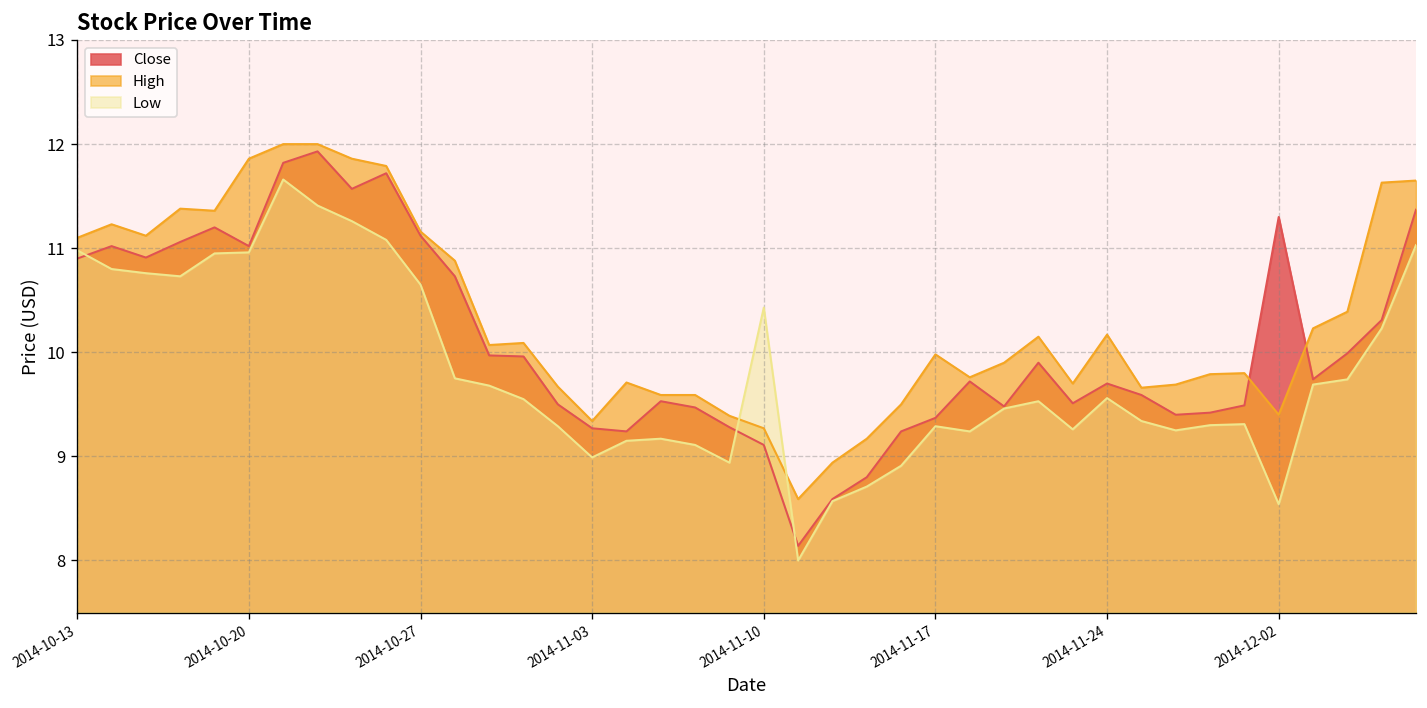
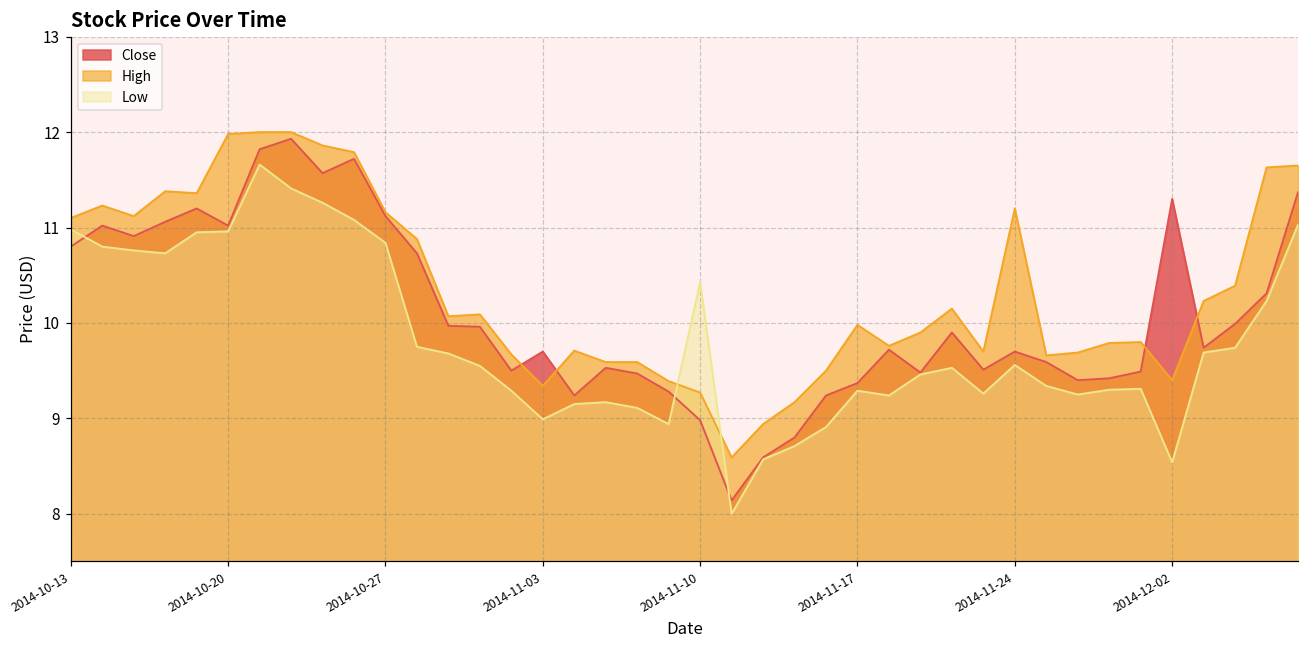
  {
    "Close": {
-     "2014-10-13": 10.9,
+     "2014-10-13": 10.8,
      "2014-10-20": 11.0,
      "2014-10-27": 11.1,
-     "2014-11-03": 9.3,
-     "2014-11-10": 9.1,
+     "2014-11-03": 9.7,
+     "2014-11-10": 9.0,
      "2014-11-17": 9.4,
      "2014-11-24": 9.7,
      "2014-12-02": 11.3
    },
    "High": {
      "2014-10-13": 11.1,
-     "2014-10-20": 11.9,
+     "2014-10-20": 12.0,
      "2014-10-27": 11.2,
      "2014-11-03": 9.3,
      "2014-11-10": 9.3,
      "2014-11-17": 10.0,
-     "2014-11-24": 10.2,
+     "2014-11-24": 11.2,
      "2014-12-02": 9.4
    },
    "Low": {
      "2014-10-13": 11.0,
      "2014-10-20": 11.0,
-     "2014-10-27": 10.7,
+     "2014-10-27": 10.8,
      "2014-11-03": 9.0,
      "2014-11-10": 10.4,
      "2014-11-17": 9.3,
      "2014-11-24": 9.6,
      "2014-12-02": 8.5
    }
  }
